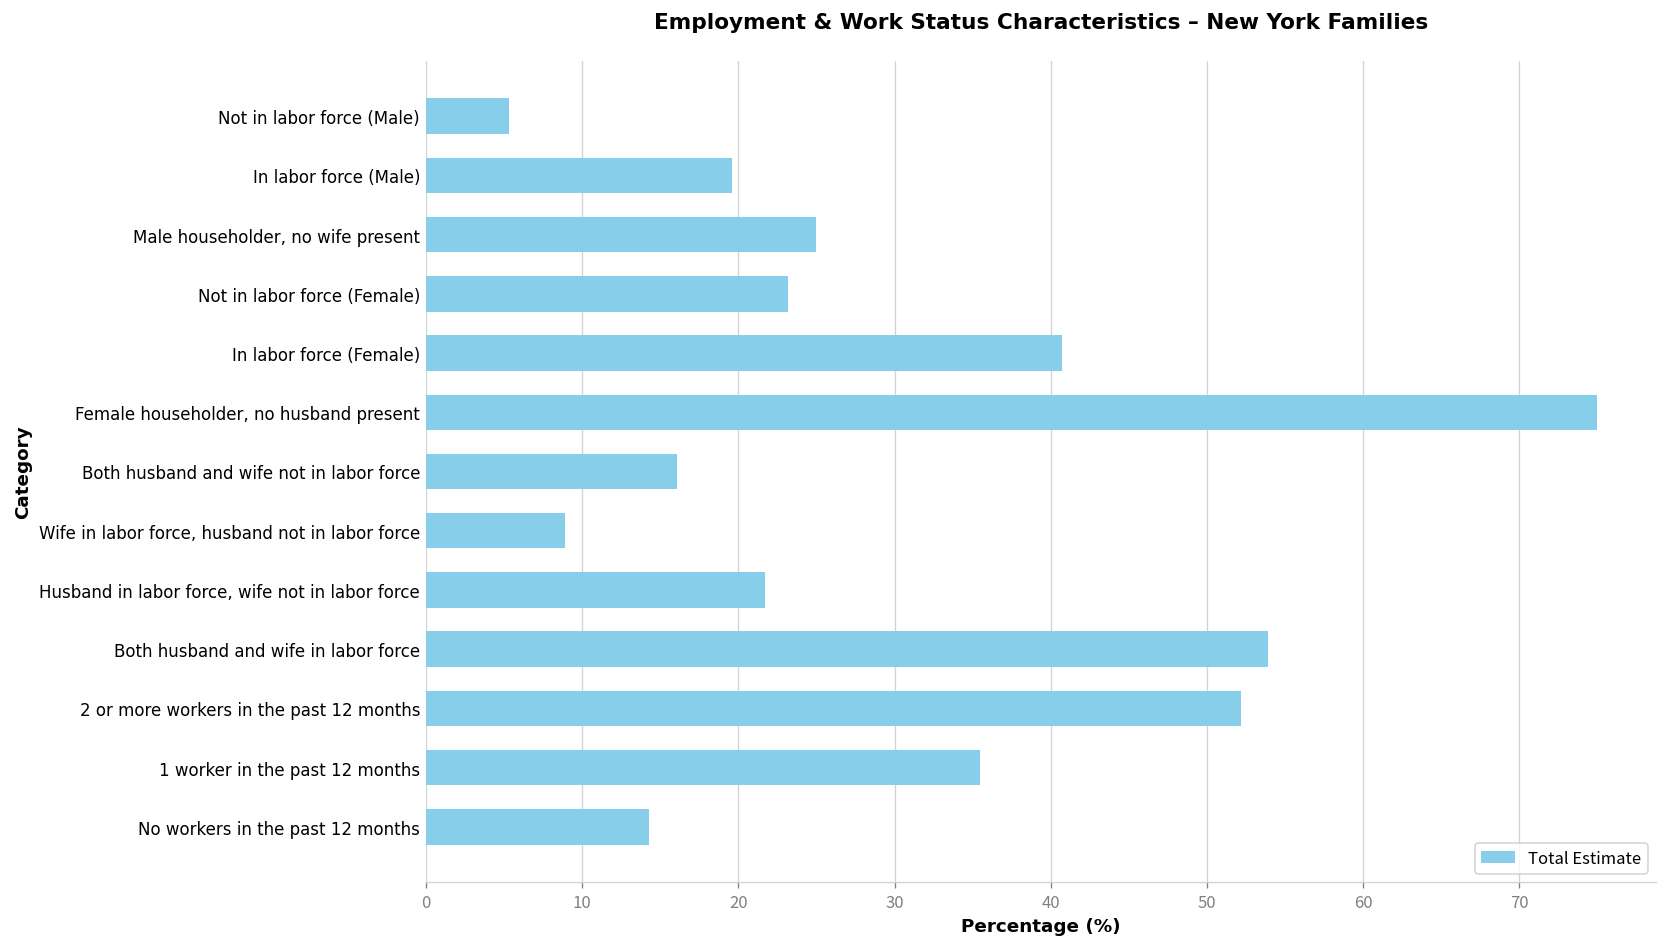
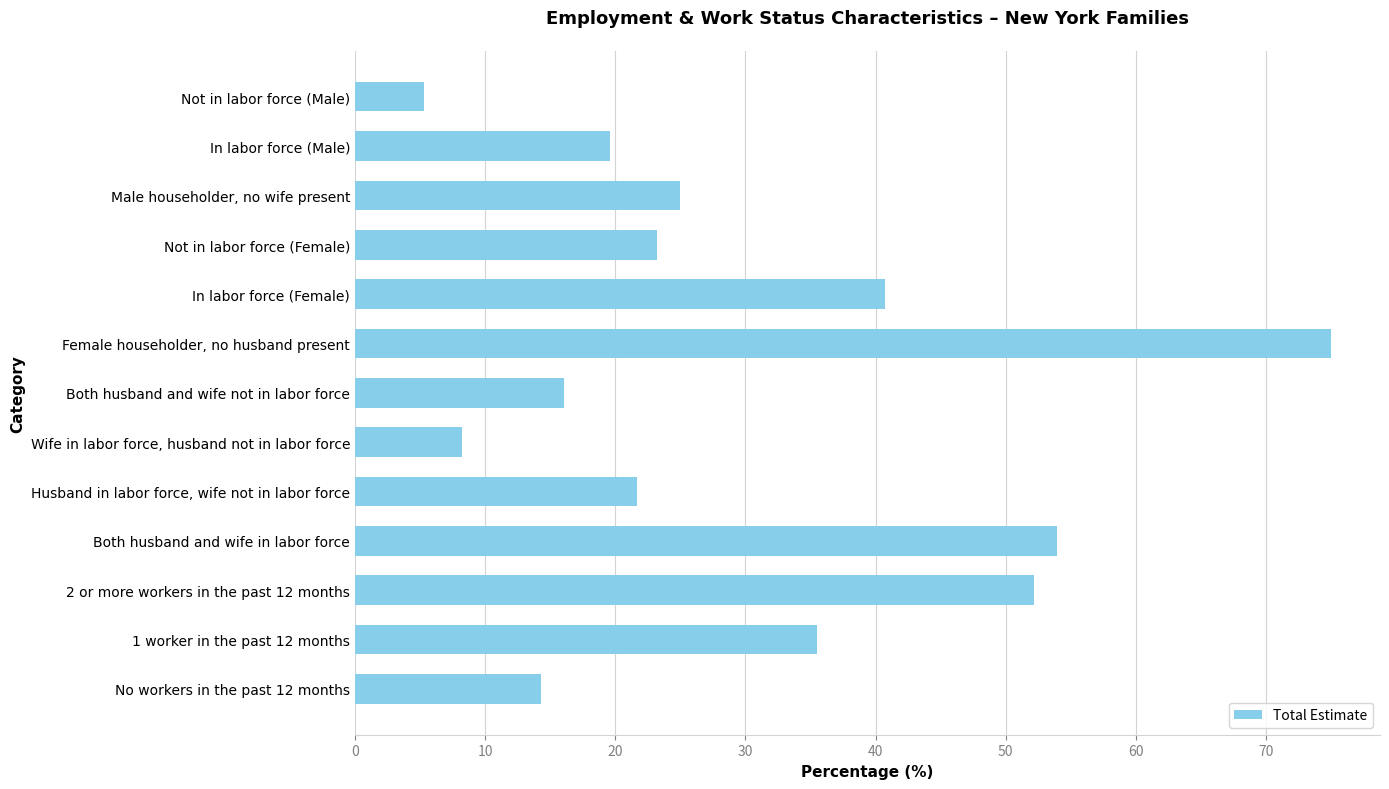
  {
    "Not in labor force (Male)": 5.3,
    "In labor force (Male)": 19.6,
    "Male householder, no wife present": 25.0,
    "Not in labor force (Female)": 23.2,
    "In labor force (Female)": 40.7,
    "Female householder, no husband present": 75.0,
    "Both husband and wife not in labor force": 16.1,
-   "Wife in labor force, husband not in labor force": 8.9,
+   "Wife in labor force, husband not in labor force": 8.2,
    "Husband in labor force, wife not in labor force": 21.7,
    "Both husband and wife in labor force": 53.9,
    "2 or more workers in the past 12 months": 52.2,
    "1 worker in the past 12 months": 35.5,
    "No workers in the past 12 months": 14.3
  }
